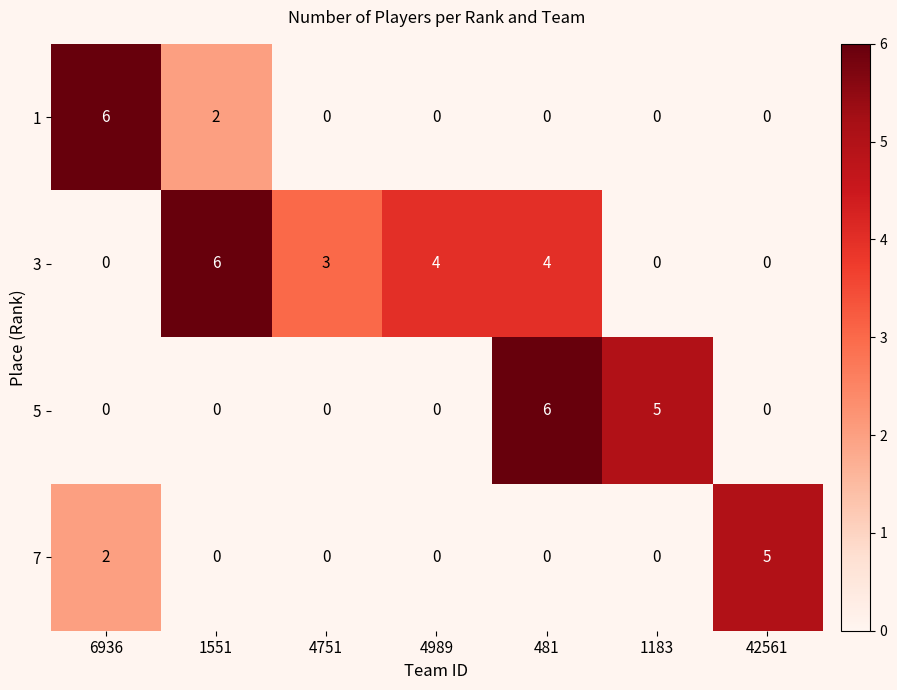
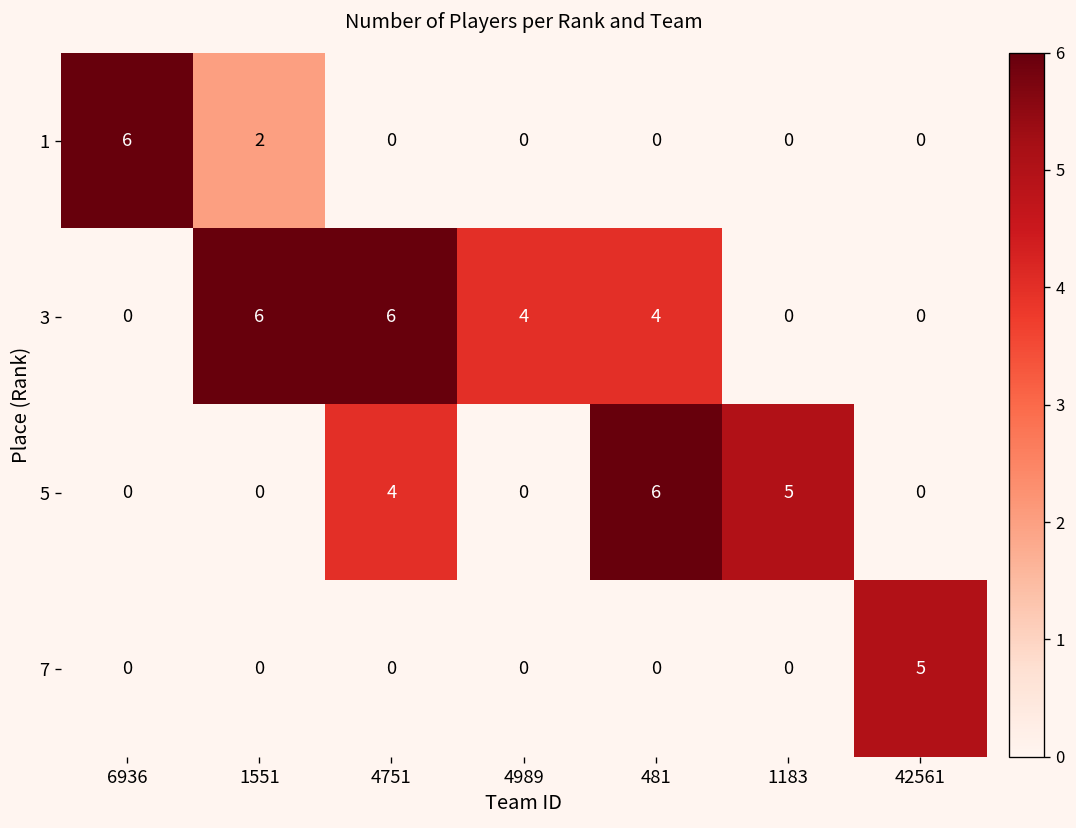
  {
    "1": {
      "6936": 6,
      "1551": 2,
      "4751": 0,
      "4989": 0,
      "481": 0,
      "1183": 0,
      "42561": 0
    },
    "3": {
      "6936": 0,
      "1551": 6,
-     "4751": 3,
+     "4751": 6,
      "4989": 4,
      "481": 4,
      "1183": 0,
      "42561": 0
    },
    "5": {
      "6936": 0,
      "1551": 0,
-     "4751": 0,
+     "4751": 4,
      "4989": 0,
      "481": 6,
      "1183": 5,
      "42561": 0
    },
    "7": {
-     "6936": 2,
+     "6936": 0,
      "1551": 0,
      "4751": 0,
      "4989": 0,
      "481": 0,
      "1183": 0,
      "42561": 5
    }
  }
